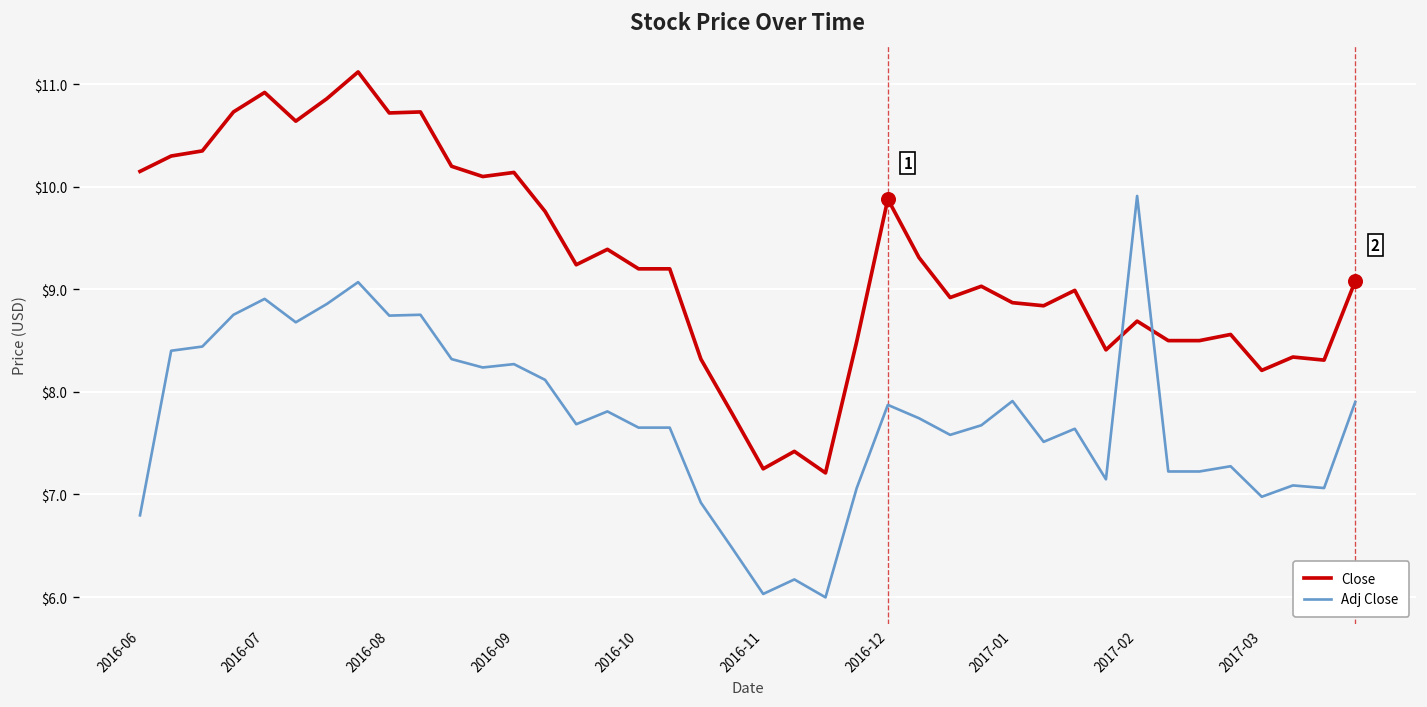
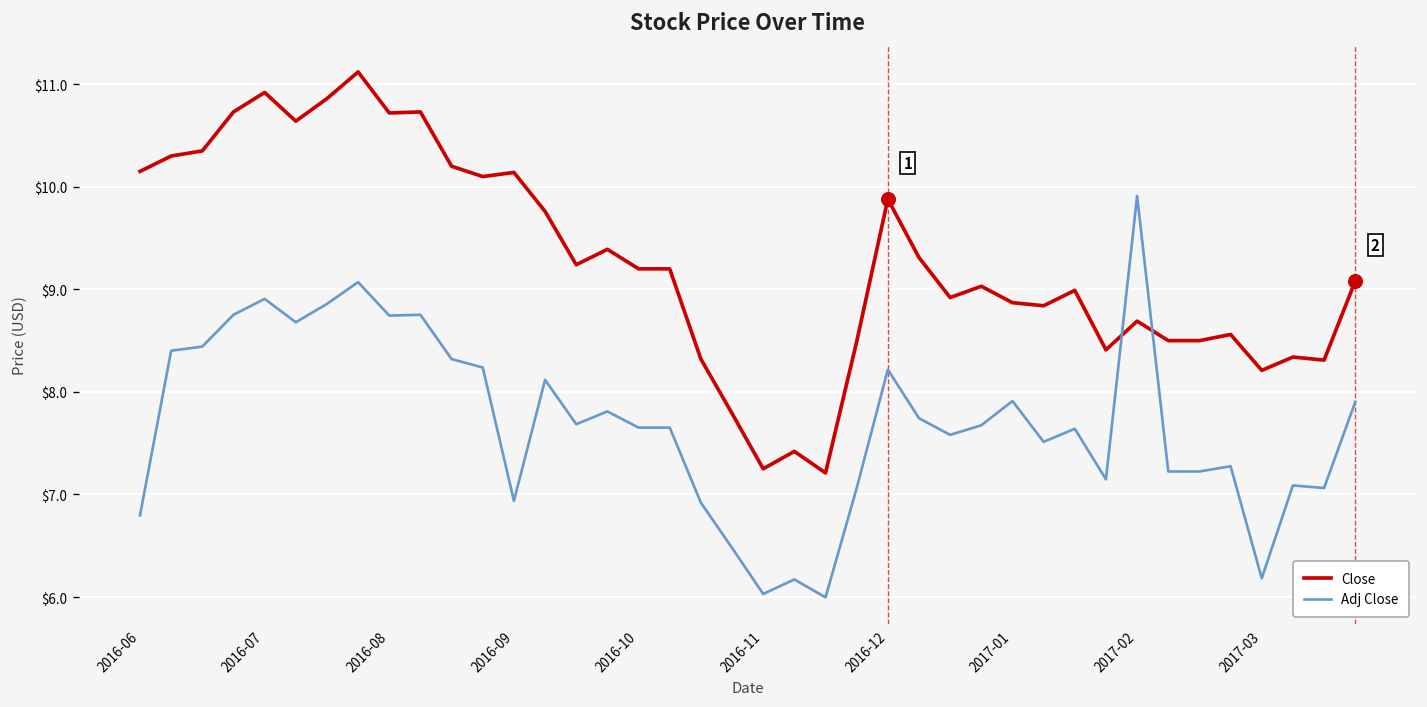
  {
    "Adj Close": {
      "2016-06": "$6.8",
      "2016-07": "$8.9",
      "2016-08": "$8.7",
-     "2016-09": "$8.3",
+     "2016-09": "$6.9",
      "2016-10": "$7.7",
      "2016-11": "$6.0",
-     "2016-12": "$7.9",
+     "2016-12": "$8.2",
      "2017-01": "$7.9",
      "2017-02": "$9.9",
-     "2017-03": "$7.0"
+     "2017-03": "$6.2"
    }
  }
